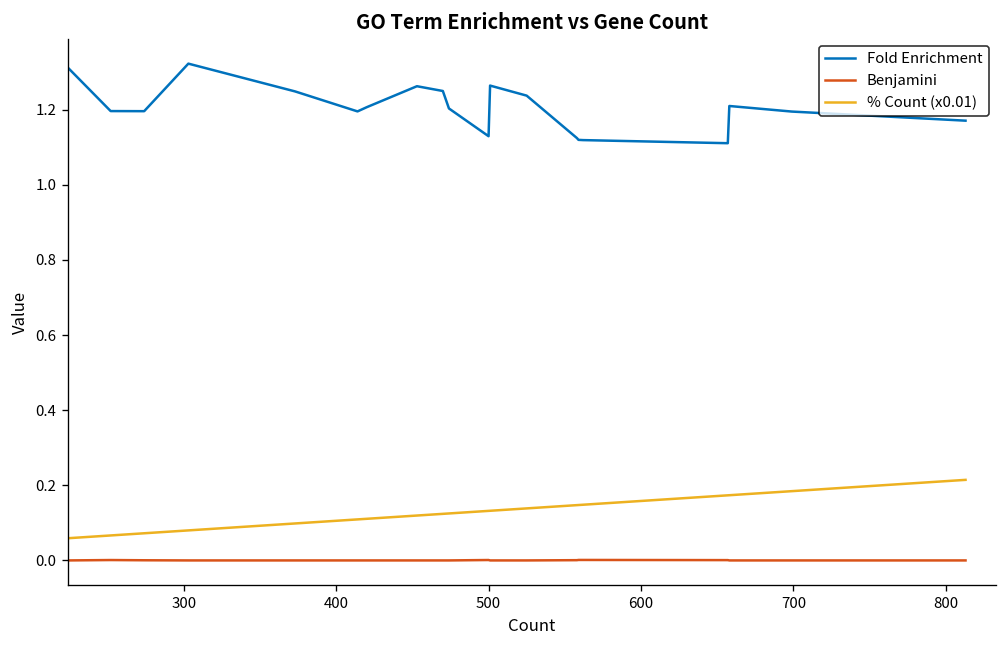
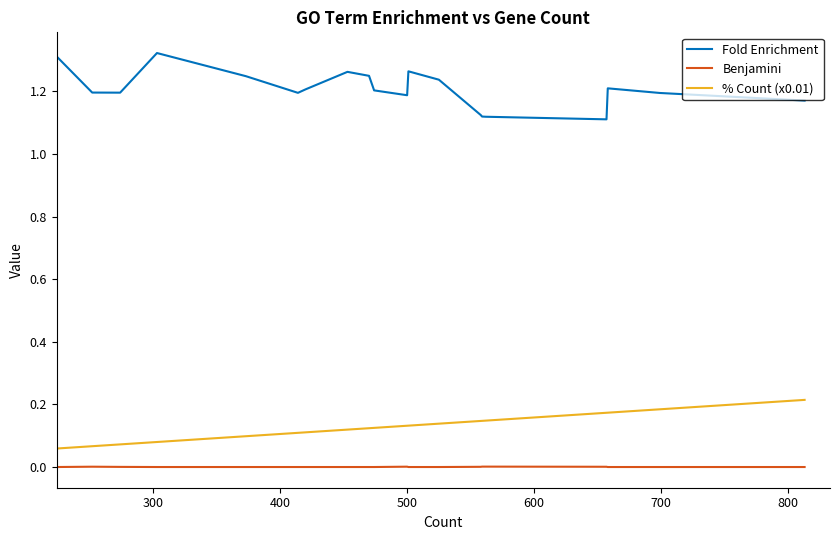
  {
    "Fold Enrichment": {
-     "500": 1.13
+     "500": 1.19
    },
    "Benjamini": {
      "500": 0.00
    },
    "% Count (x0.01)": {
      "500": 0.13
    }
  }
